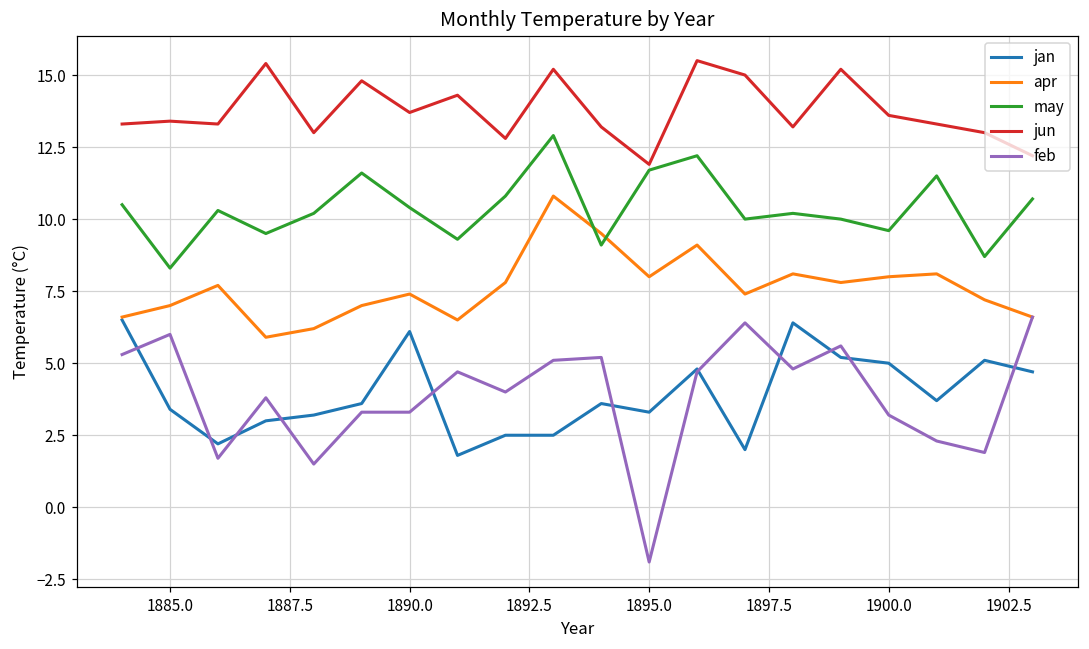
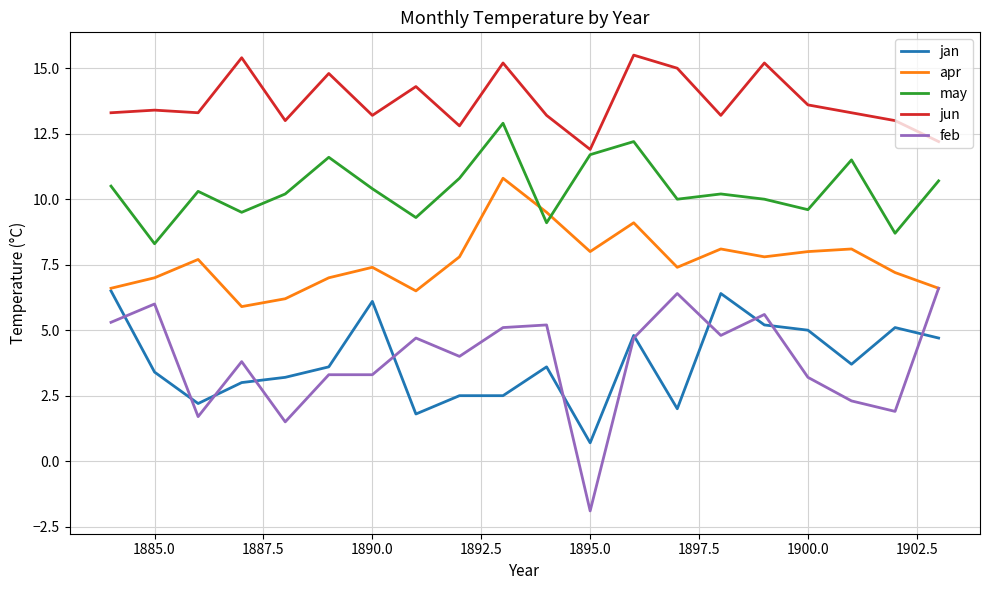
  {
    "jan": {
      "1885.0": 3.4,
      "1890.0": 6.1,
-     "1895.0": 3.3,
+     "1895.0": 0.7,
      "1900.0": 5.0
    },
    "apr": {
      "1885.0": 7.0,
      "1890.0": 7.4,
      "1895.0": 8.0,
      "1900.0": 8.0
    },
    "may": {
      "1885.0": 8.3,
      "1890.0": 10.4,
      "1895.0": 11.7,
      "1900.0": 9.6
    },
    "jun": {
      "1885.0": 13.4,
-     "1890.0": 13.7,
+     "1890.0": 13.2,
      "1895.0": 11.9,
      "1900.0": 13.6
    },
    "feb": {
      "1885.0": 6.0,
      "1890.0": 3.3,
      "1895.0": -1.9,
      "1900.0": 3.2
    }
  }
